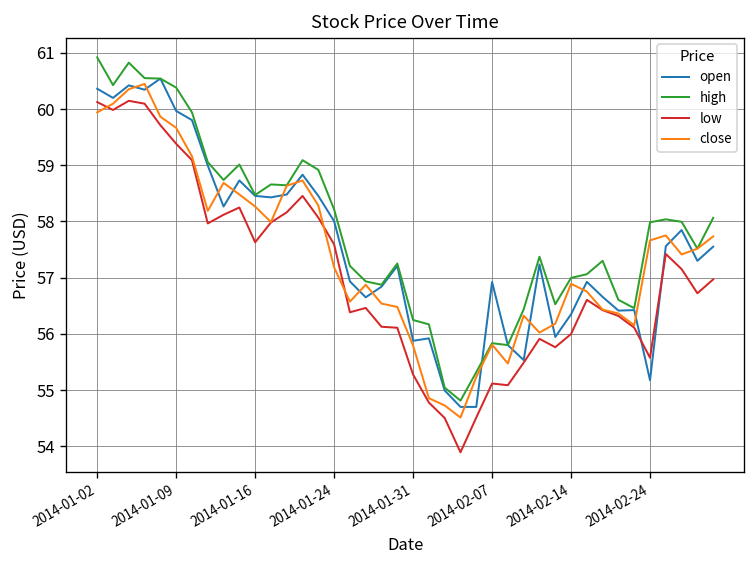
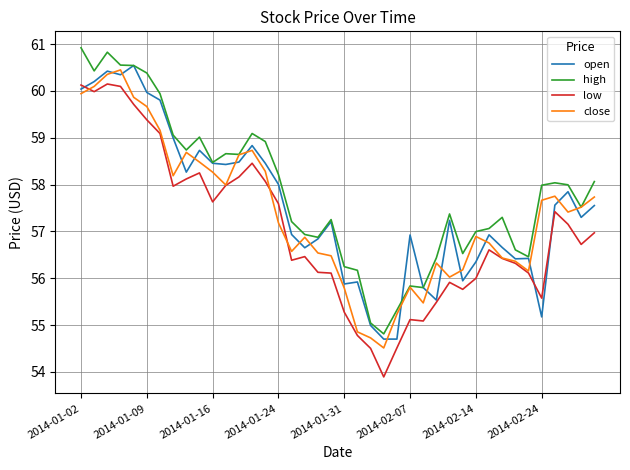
  {
    "open": {
-     "2014-01-02": 60.4,
+     "2014-01-02": 60.0,
      "2014-01-09": 60.0,
      "2014-01-24": 58.0,
      "2014-01-31": 55.9,
      "2014-02-07": 56.9,
      "2014-02-14": 56.3,
      "2014-02-24": 55.2
    },
    "high": {
      "2014-01-02": 60.9,
      "2014-01-09": 60.4,
      "2014-01-24": 58.2,
      "2014-01-31": 56.2,
      "2014-02-14": 57.0,
      "2014-02-24": 58.0
    },
    "low": {
      "2014-01-02": 60.1,
      "2014-01-09": 59.4,
      "2014-01-16": 57.6,
      "2014-01-24": 57.6,
      "2014-01-31": 55.3,
      "2014-02-07": 55.1,
      "2014-02-14": 56.0,
      "2014-02-24": 55.6
    },
    "close": {
      "2014-01-02": 59.9,
      "2014-01-09": 59.7,
      "2014-01-16": 58.3,
      "2014-01-24": 57.2,
      "2014-01-31": 55.8,
      "2014-02-14": 56.9,
      "2014-02-24": 57.7
    }
  }
